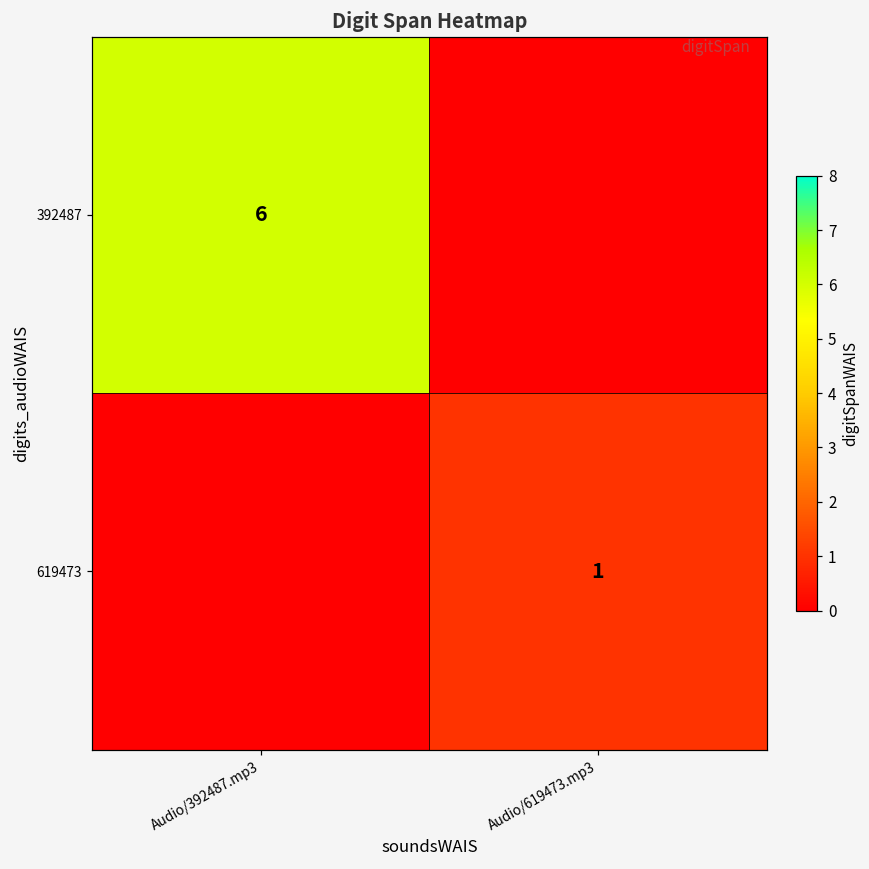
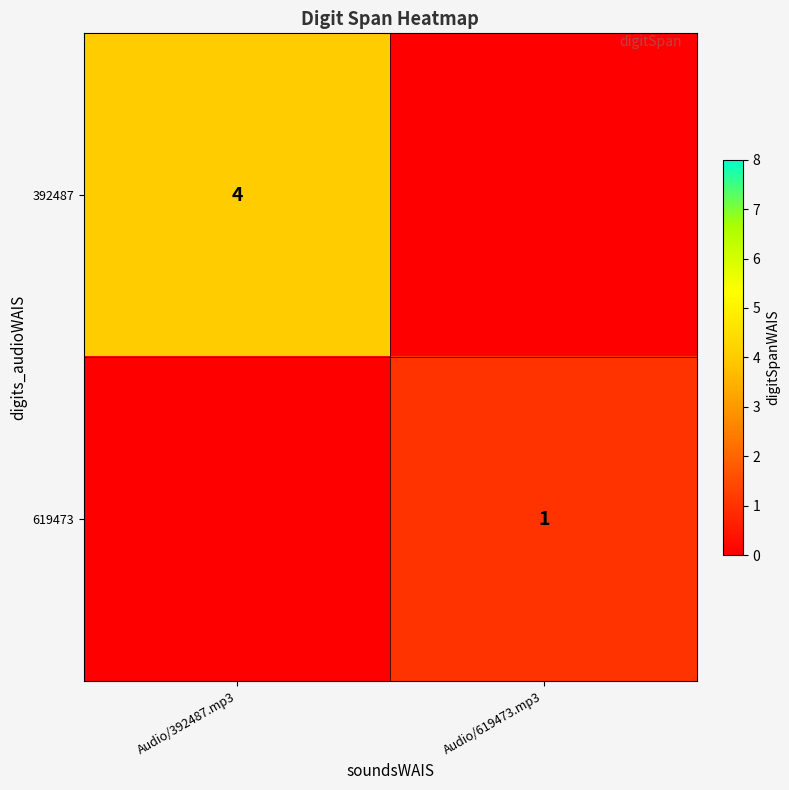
  {
    "392487": {
-     "Audio/392487.mp3": 6
+     "Audio/392487.mp3": 4
    },
    "619473": {
      "Audio/619473.mp3": 1
    }
  }
